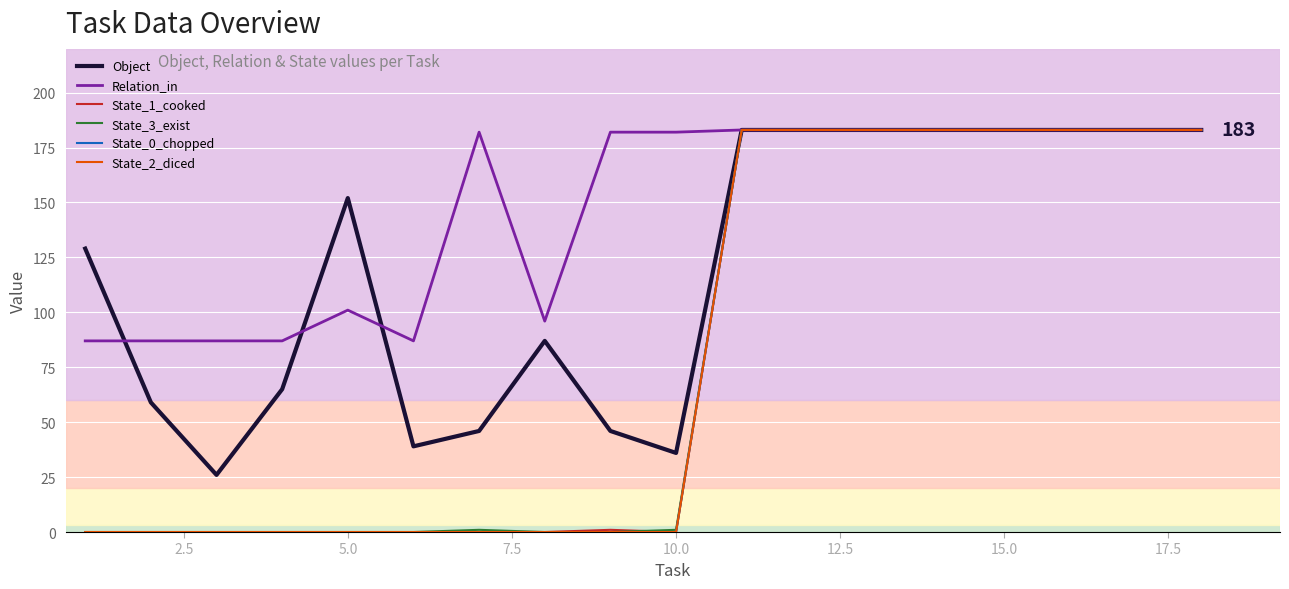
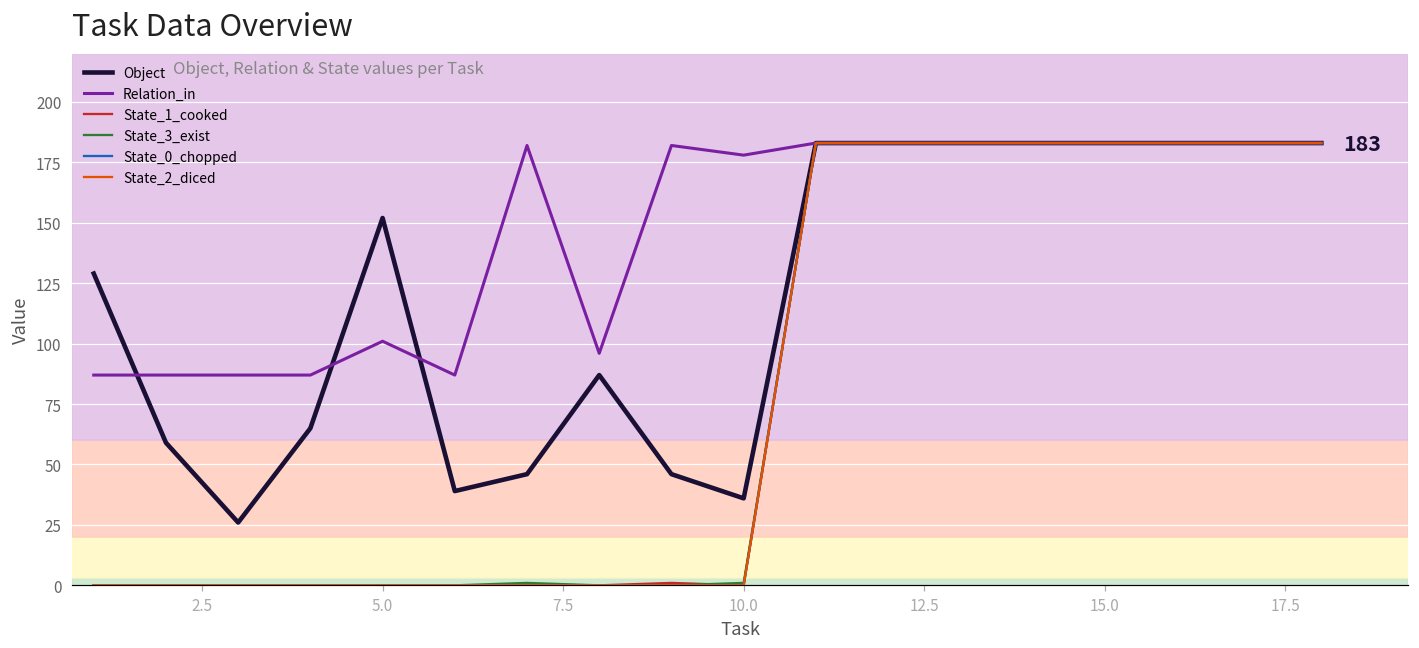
  {
    "Object": {
      "5.0": 152,
      "10.0": 36
    },
    "Relation_in": {
      "5.0": 101,
-     "10.0": 182
+     "10.0": 178
    }
  }
